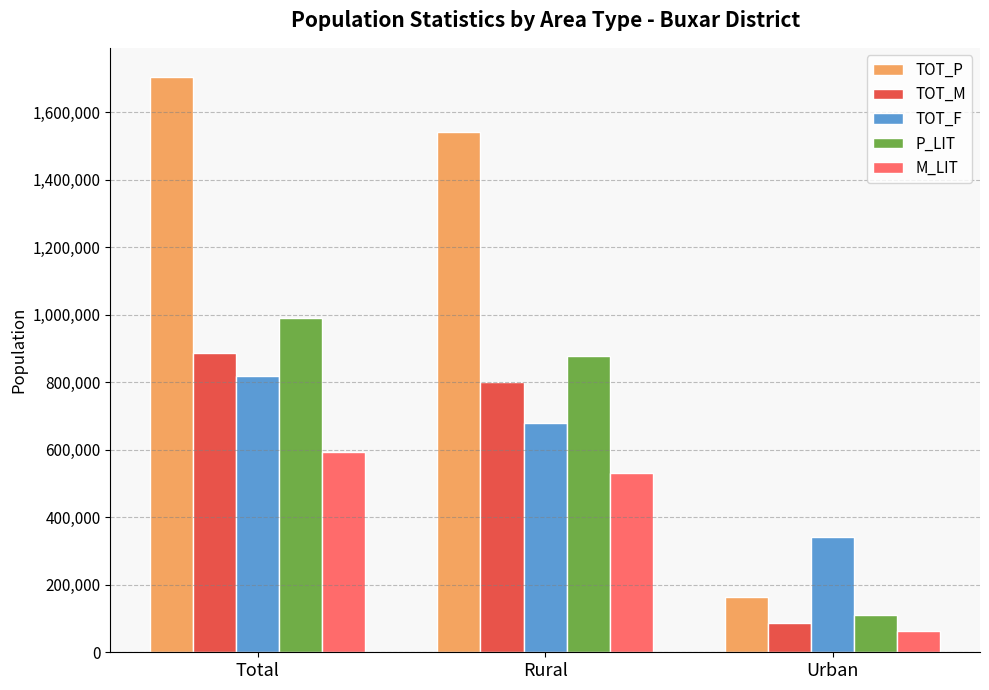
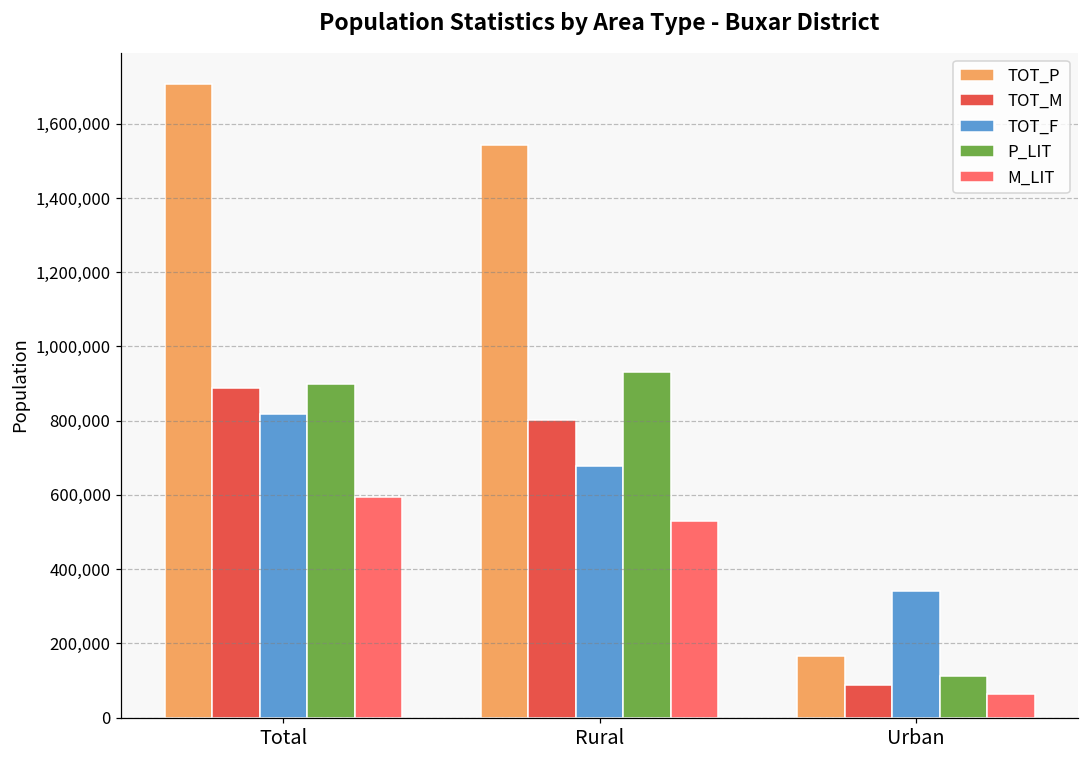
  {
    "TOT_F": {
      "Total": "820,000",
      "Rural": "680,000",
      "Urban": "340,000"
    },
    "P_LIT": {
-     "Total": "990,000",
-     "Rural": "880,000",
+     "Total": "900,000",
+     "Rural": "930,000",
      "Urban": "110,000"
    }
  }
